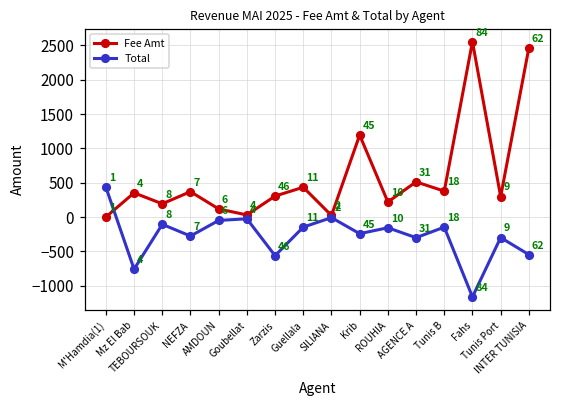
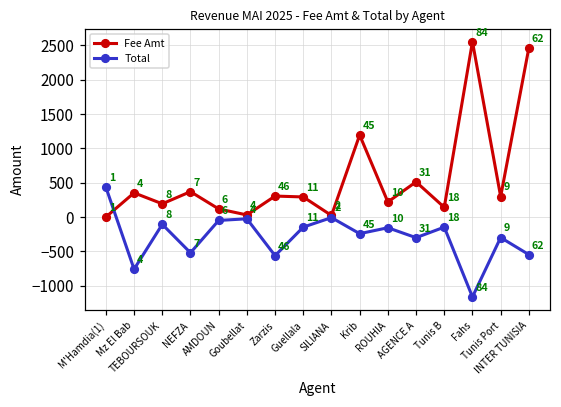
  {
    "Fee Amt": {
-     "Guellala": 400,
-     "Tunis B": 400
+     "Guellala": 300,
+     "Tunis B": 100
    },
    "Total": {
-     "NEFZA": -300,
+     "NEFZA": -500,
      "AMDOUN": 0,
      "Goubellat": 0
    }
  }
